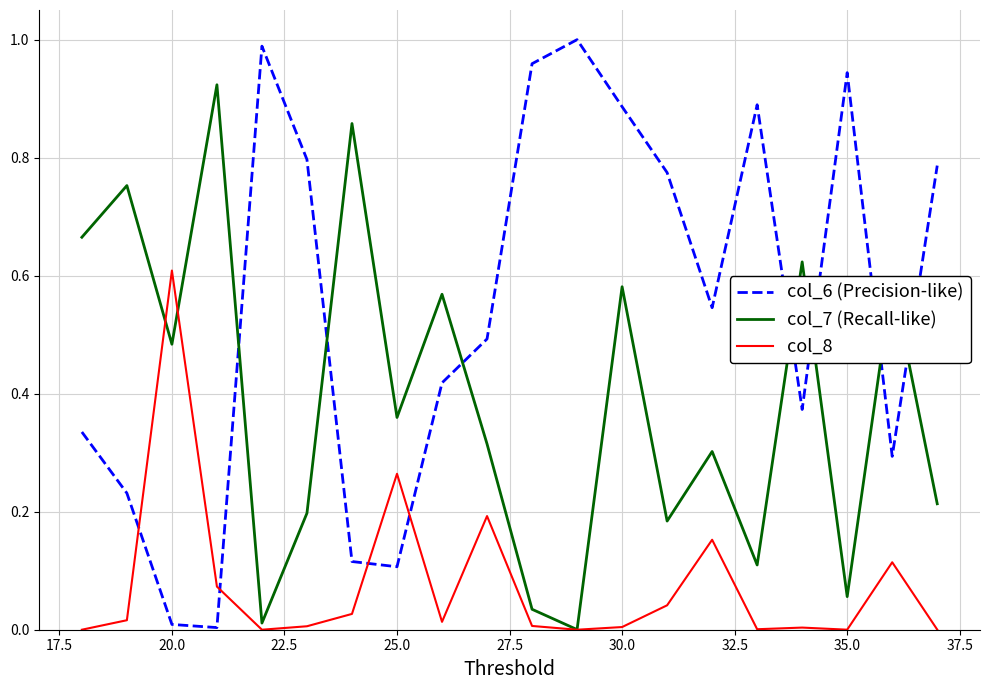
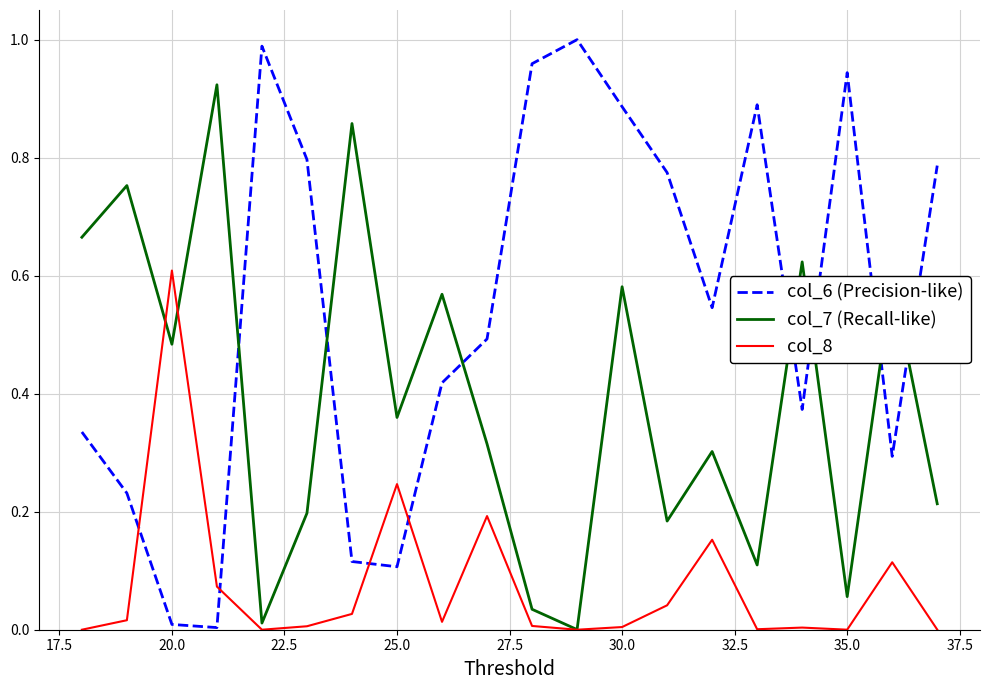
  {
    "col_6 (Precision-like)": {
      "20.0": 0.01,
      "25.0": 0.11,
      "30.0": 0.89,
      "35.0": 0.94
    },
    "col_7 (Recall-like)": {
      "20.0": 0.48,
      "25.0": 0.36,
      "30.0": 0.58,
      "35.0": 0.06
    },
    "col_8": {
      "20.0": 0.61,
-     "25.0": 0.26,
+     "25.0": 0.25,
      "30.0": 0.00,
      "35.0": 0.00
    }
  }
